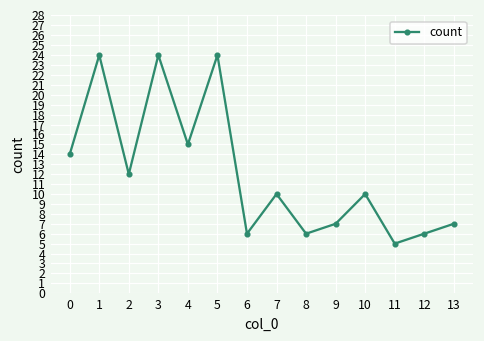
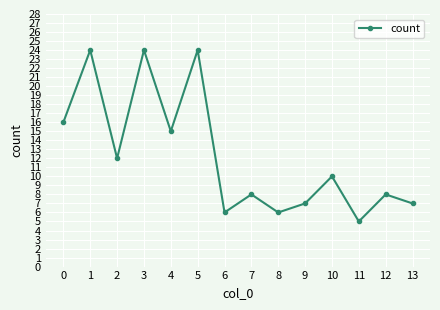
  {
-   "0": 14,
+   "0": 16,
    "1": 24,
    "2": 12,
    "3": 24,
    "4": 15,
    "5": 24,
    "6": 6,
-   "7": 10,
+   "7": 8,
    "8": 6,
    "9": 7,
    "10": 10,
    "11": 5,
-   "12": 6,
+   "12": 8,
    "13": 7
  }
